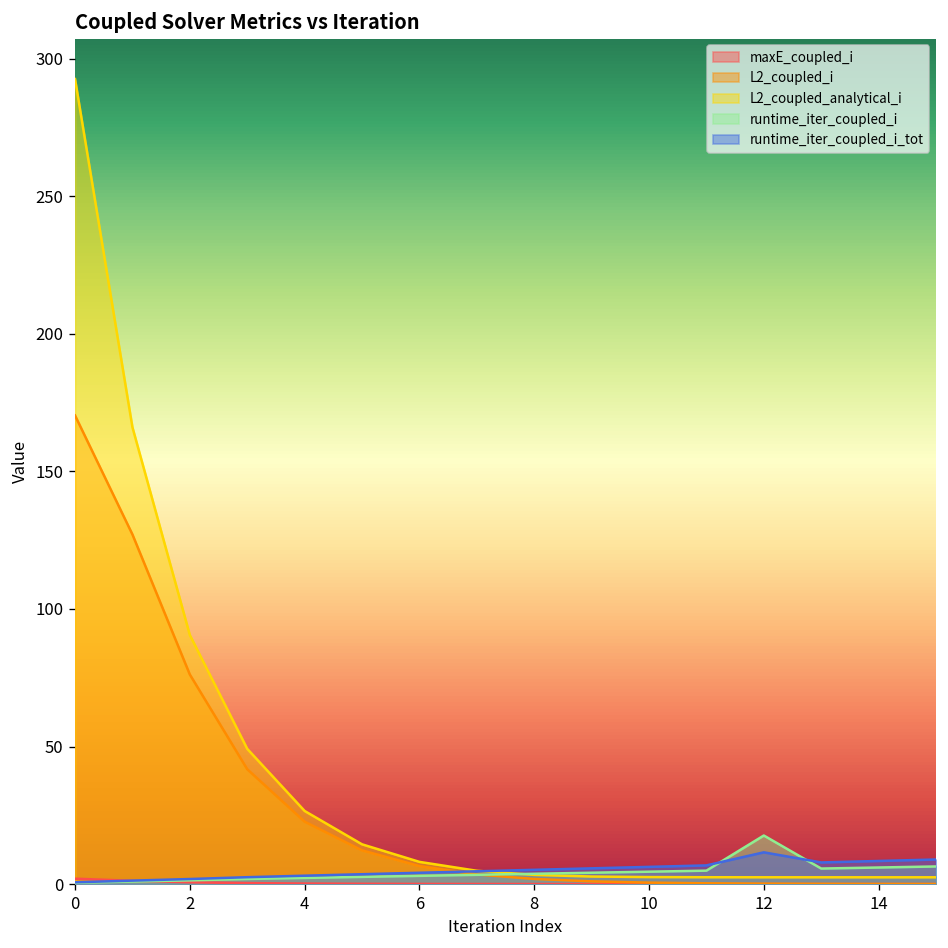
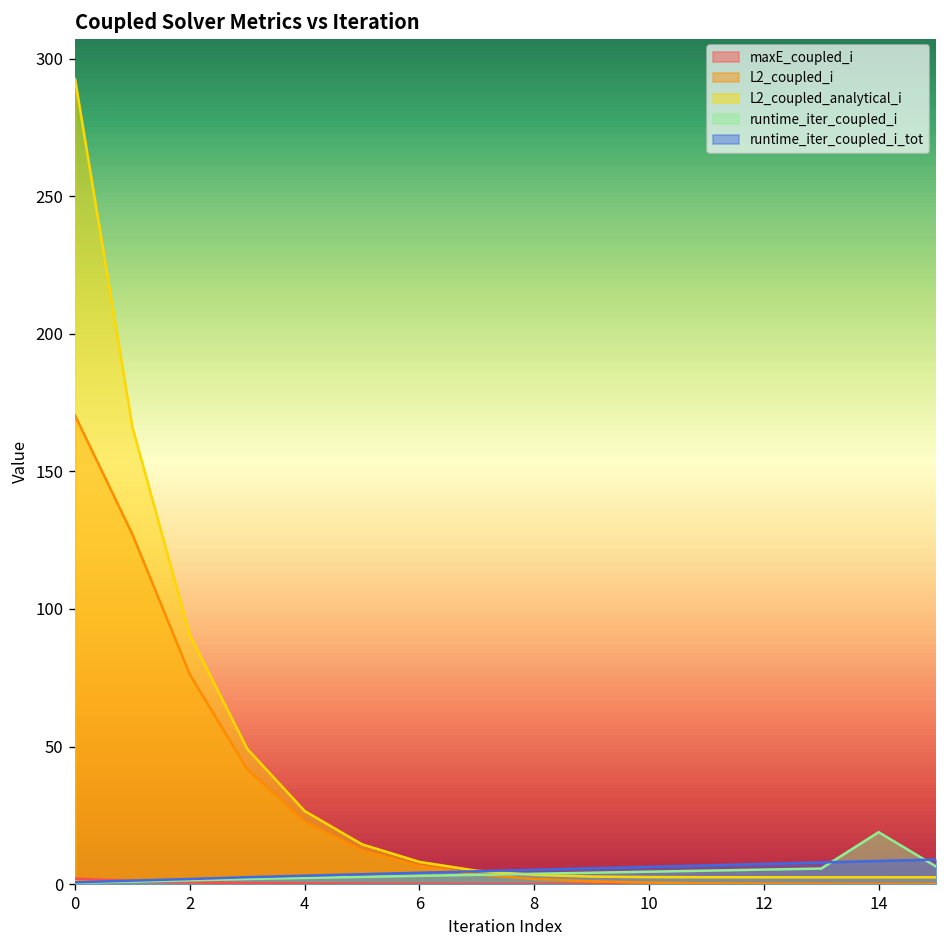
  {
    "maxE_coupled_i": {
      "0": 2,
      "4": 0,
      "6": 0,
      "8": 0
    },
    "runtime_iter_coupled_i": {
      "6": 3,
      "10": 4,
-     "12": 18,
-     "14": 6
+     "12": 5,
+     "14": 19
    },
    "runtime_iter_coupled_i_tot": {
      "6": 4,
      "8": 5,
      "10": 6,
-     "12": 12,
+     "12": 7,
      "14": 8
    }
  }
